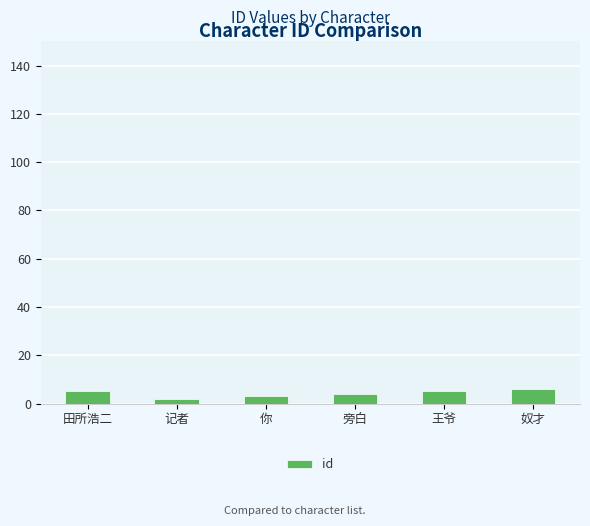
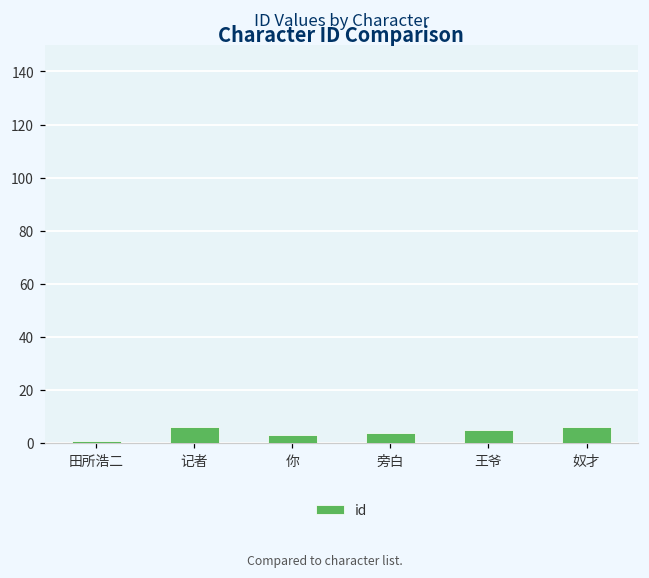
  {
-   "田所浩二": 5,
-   "记者": 2,
+   "田所浩二": 1,
+   "记者": 6,
    "你": 3,
    "旁白": 4,
    "王爷": 5,
    "奴才": 6
  }
